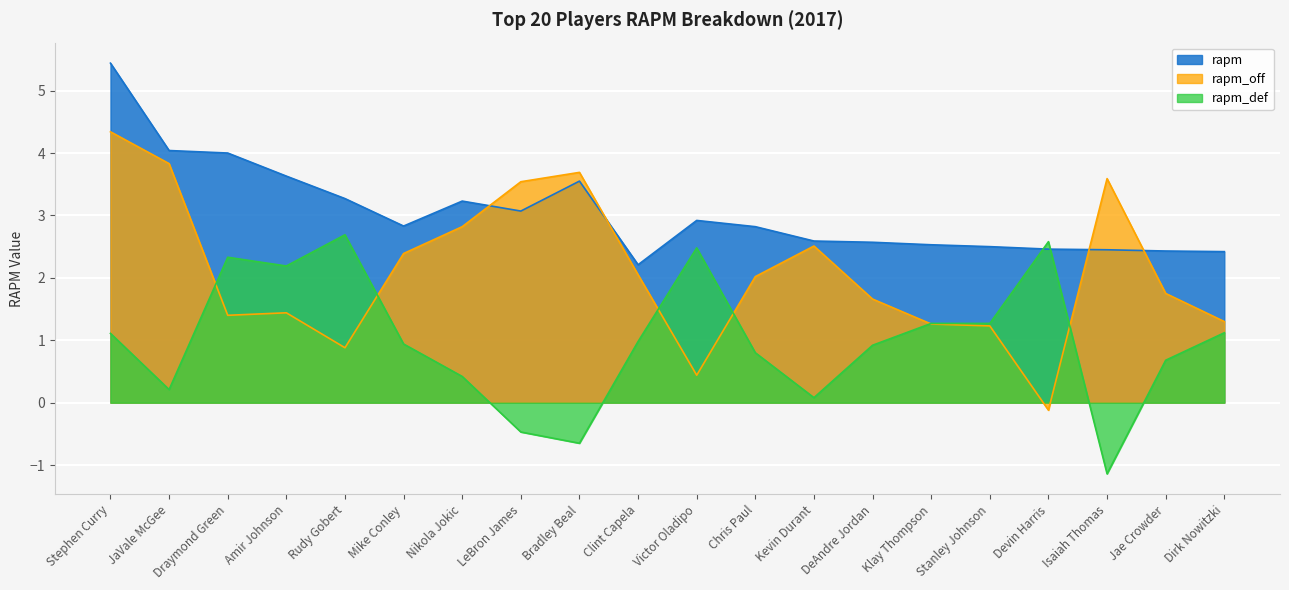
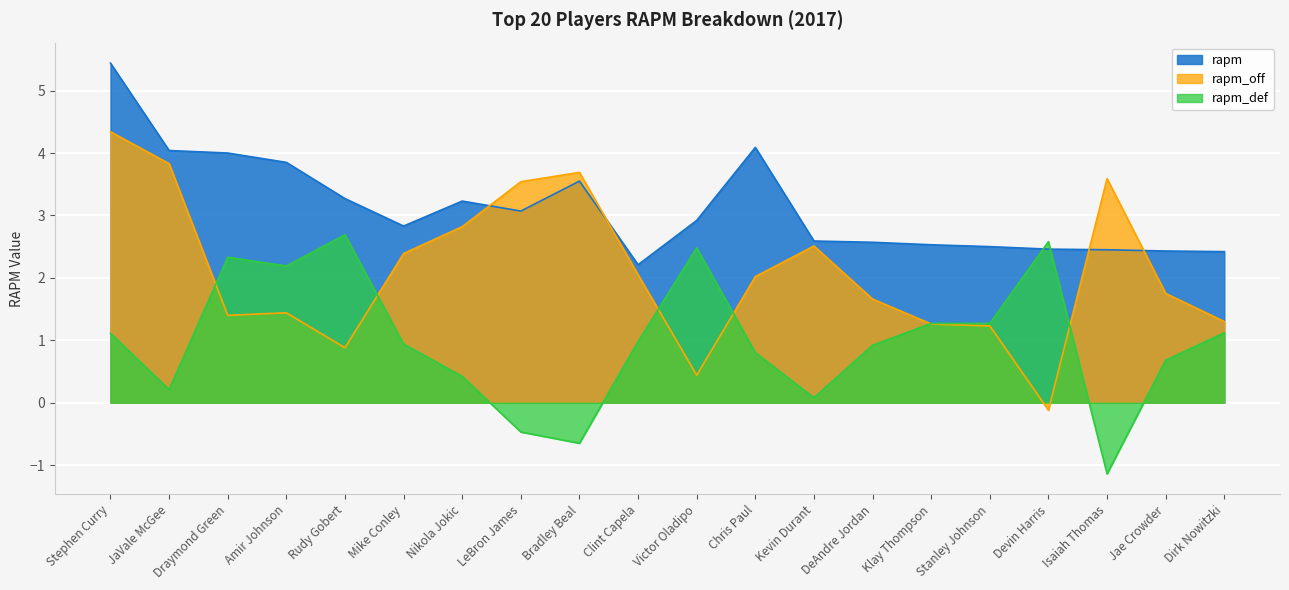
  {
    "rapm": {
      "Stephen Curry": 5.4,
      "JaVale McGee": 4.0,
      "Draymond Green": 4.0,
-     "Amir Johnson": 3.6,
+     "Amir Johnson": 3.9,
      "Rudy Gobert": 3.3,
      "Mike Conley": 2.8,
      "Nikola Jokic": 3.2,
      "LeBron James": 3.1,
      "Bradley Beal": 3.6,
      "Clint Capela": 2.2,
      "Victor Oladipo": 2.9,
-     "Chris Paul": 2.8,
+     "Chris Paul": 4.1,
      "Kevin Durant": 2.6,
      "DeAndre Jordan": 2.6,
      "Klay Thompson": 2.5,
      "Stanley Johnson": 2.5,
      "Devin Harris": 2.5,
      "Isaiah Thomas": 2.5,
      "Jae Crowder": 2.4,
      "Dirk Nowitzki": 2.4
    }
  }
